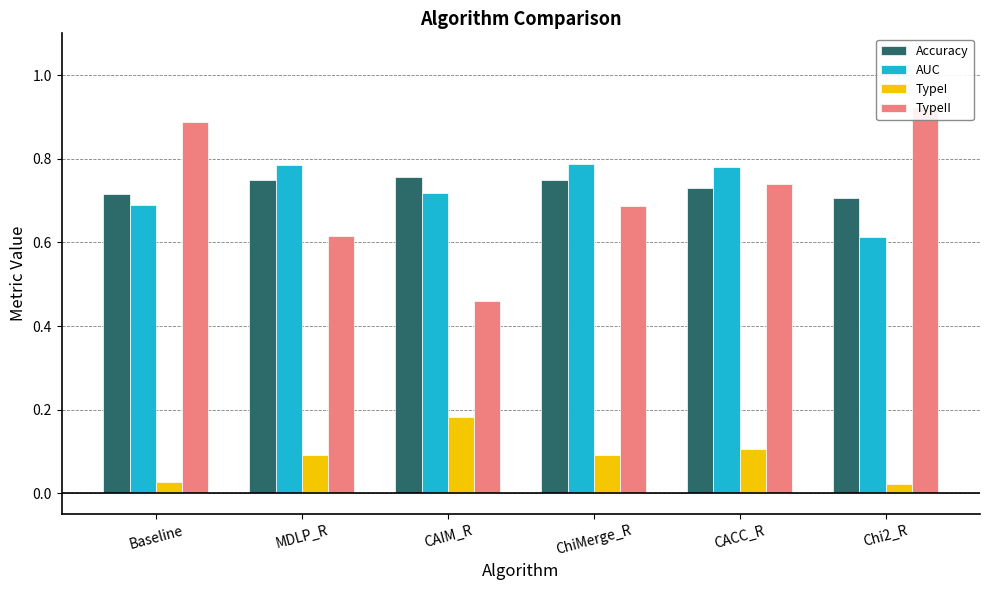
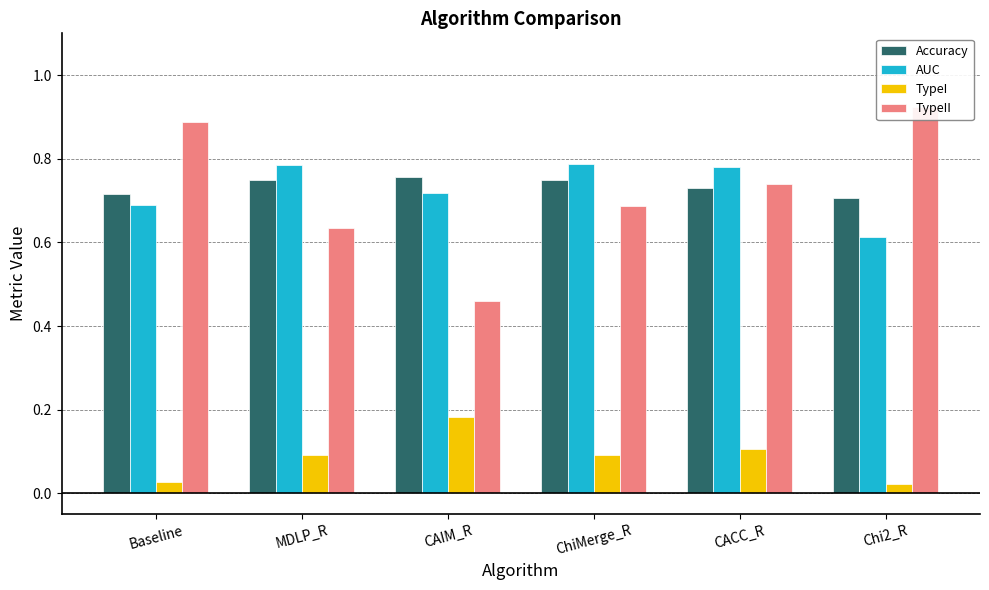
  {
    "Accuracy": {
      "Baseline": 0.72,
      "MDLP_R": 0.75,
      "CAIM_R": 0.76,
      "ChiMerge_R": 0.75,
      "CACC_R": 0.73,
      "Chi2_R": 0.71
    },
    "AUC": {
      "Baseline": 0.69,
      "MDLP_R": 0.78,
      "CAIM_R": 0.72,
      "ChiMerge_R": 0.79,
      "CACC_R": 0.78,
      "Chi2_R": 0.61
    },
    "TypeI": {
      "Baseline": 0.03,
      "MDLP_R": 0.09,
      "CAIM_R": 0.18,
      "ChiMerge_R": 0.09,
      "CACC_R": 0.11,
      "Chi2_R": 0.02
    },
    "TypeII": {
      "Baseline": 0.89,
-     "MDLP_R": 0.62,
+     "MDLP_R": 0.64,
      "CAIM_R": 0.46,
      "ChiMerge_R": 0.69,
      "CACC_R": 0.74
    }
  }
